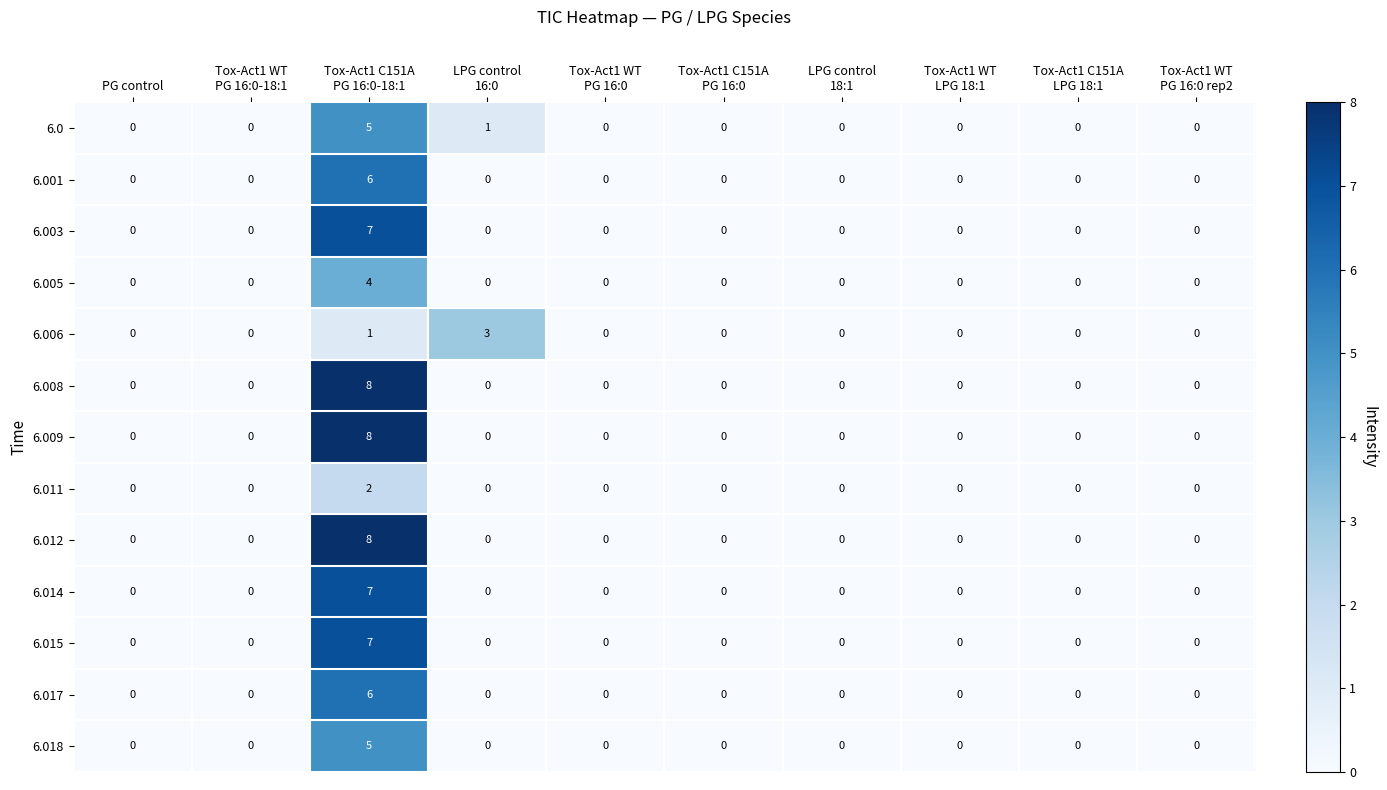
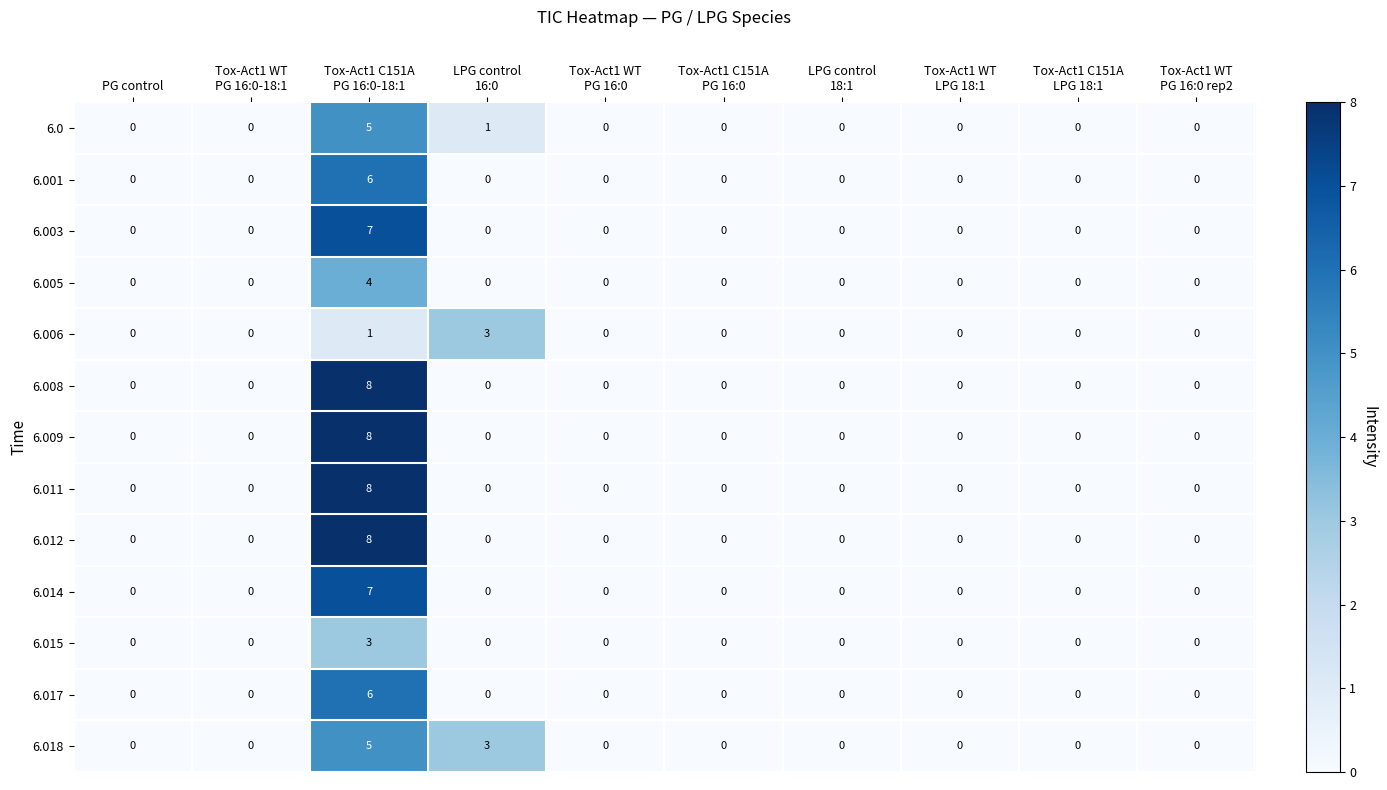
  {
    "6.0": {
      "PG control": 0,
      "Tox-Act1 WT PG 16:0-18:1": 0,
      "Tox-Act1 C151A PG 16:0-18:1": 5,
      "LPG control 16:0": 1,
      "Tox-Act1 WT PG 16:0": 0,
      "Tox-Act1 C151A PG 16:0": 0,
      "LPG control 18:1": 0,
      "Tox-Act1 WT LPG 18:1": 0,
      "Tox-Act1 C151A LPG 18:1": 0,
      "Tox-Act1 WT PG 16:0 rep2": 0
    },
    "6.001": {
      "PG control": 0,
      "Tox-Act1 WT PG 16:0-18:1": 0,
      "Tox-Act1 C151A PG 16:0-18:1": 6,
      "LPG control 16:0": 0,
      "Tox-Act1 WT PG 16:0": 0,
      "Tox-Act1 C151A PG 16:0": 0,
      "LPG control 18:1": 0,
      "Tox-Act1 WT LPG 18:1": 0,
      "Tox-Act1 C151A LPG 18:1": 0,
      "Tox-Act1 WT PG 16:0 rep2": 0
    },
    "6.003": {
      "PG control": 0,
      "Tox-Act1 WT PG 16:0-18:1": 0,
      "Tox-Act1 C151A PG 16:0-18:1": 7,
      "LPG control 16:0": 0,
      "Tox-Act1 WT PG 16:0": 0,
      "Tox-Act1 C151A PG 16:0": 0,
      "LPG control 18:1": 0,
      "Tox-Act1 WT LPG 18:1": 0,
      "Tox-Act1 C151A LPG 18:1": 0,
      "Tox-Act1 WT PG 16:0 rep2": 0
    },
    "6.005": {
      "PG control": 0,
      "Tox-Act1 WT PG 16:0-18:1": 0,
      "Tox-Act1 C151A PG 16:0-18:1": 4,
      "LPG control 16:0": 0,
      "Tox-Act1 WT PG 16:0": 0,
      "Tox-Act1 C151A PG 16:0": 0,
      "LPG control 18:1": 0,
      "Tox-Act1 WT LPG 18:1": 0,
      "Tox-Act1 C151A LPG 18:1": 0,
      "Tox-Act1 WT PG 16:0 rep2": 0
    },
    "6.006": {
      "PG control": 0,
      "Tox-Act1 WT PG 16:0-18:1": 0,
      "Tox-Act1 C151A PG 16:0-18:1": 1,
      "LPG control 16:0": 3,
      "Tox-Act1 WT PG 16:0": 0,
      "Tox-Act1 C151A PG 16:0": 0,
      "LPG control 18:1": 0,
      "Tox-Act1 WT LPG 18:1": 0,
      "Tox-Act1 C151A LPG 18:1": 0,
      "Tox-Act1 WT PG 16:0 rep2": 0
    },
    "6.008": {
      "PG control": 0,
      "Tox-Act1 WT PG 16:0-18:1": 0,
      "Tox-Act1 C151A PG 16:0-18:1": 8,
      "LPG control 16:0": 0,
      "Tox-Act1 WT PG 16:0": 0,
      "Tox-Act1 C151A PG 16:0": 0,
      "LPG control 18:1": 0,
      "Tox-Act1 WT LPG 18:1": 0,
      "Tox-Act1 C151A LPG 18:1": 0,
      "Tox-Act1 WT PG 16:0 rep2": 0
    },
    "6.009": {
      "PG control": 0,
      "Tox-Act1 WT PG 16:0-18:1": 0,
      "Tox-Act1 C151A PG 16:0-18:1": 8,
      "LPG control 16:0": 0,
      "Tox-Act1 WT PG 16:0": 0,
      "Tox-Act1 C151A PG 16:0": 0,
      "LPG control 18:1": 0,
      "Tox-Act1 WT LPG 18:1": 0,
      "Tox-Act1 C151A LPG 18:1": 0,
      "Tox-Act1 WT PG 16:0 rep2": 0
    },
    "6.011": {
      "PG control": 0,
      "Tox-Act1 WT PG 16:0-18:1": 0,
-     "Tox-Act1 C151A PG 16:0-18:1": 2,
+     "Tox-Act1 C151A PG 16:0-18:1": 8,
      "LPG control 16:0": 0,
      "Tox-Act1 WT PG 16:0": 0,
      "Tox-Act1 C151A PG 16:0": 0,
      "LPG control 18:1": 0,
      "Tox-Act1 WT LPG 18:1": 0,
      "Tox-Act1 C151A LPG 18:1": 0,
      "Tox-Act1 WT PG 16:0 rep2": 0
    },
    "6.012": {
      "PG control": 0,
      "Tox-Act1 WT PG 16:0-18:1": 0,
      "Tox-Act1 C151A PG 16:0-18:1": 8,
      "LPG control 16:0": 0,
      "Tox-Act1 WT PG 16:0": 0,
      "Tox-Act1 C151A PG 16:0": 0,
      "LPG control 18:1": 0,
      "Tox-Act1 WT LPG 18:1": 0,
      "Tox-Act1 C151A LPG 18:1": 0,
      "Tox-Act1 WT PG 16:0 rep2": 0
    },
    "6.014": {
      "PG control": 0,
      "Tox-Act1 WT PG 16:0-18:1": 0,
      "Tox-Act1 C151A PG 16:0-18:1": 7,
      "LPG control 16:0": 0,
      "Tox-Act1 WT PG 16:0": 0,
      "Tox-Act1 C151A PG 16:0": 0,
      "LPG control 18:1": 0,
      "Tox-Act1 WT LPG 18:1": 0,
      "Tox-Act1 C151A LPG 18:1": 0,
      "Tox-Act1 WT PG 16:0 rep2": 0
    },
    "6.015": {
      "PG control": 0,
      "Tox-Act1 WT PG 16:0-18:1": 0,
-     "Tox-Act1 C151A PG 16:0-18:1": 7,
+     "Tox-Act1 C151A PG 16:0-18:1": 3,
      "LPG control 16:0": 0,
      "Tox-Act1 WT PG 16:0": 0,
      "Tox-Act1 C151A PG 16:0": 0,
      "LPG control 18:1": 0,
      "Tox-Act1 WT LPG 18:1": 0,
      "Tox-Act1 C151A LPG 18:1": 0,
      "Tox-Act1 WT PG 16:0 rep2": 0
    },
    "6.017": {
      "PG control": 0,
      "Tox-Act1 WT PG 16:0-18:1": 0,
      "Tox-Act1 C151A PG 16:0-18:1": 6,
      "LPG control 16:0": 0,
      "Tox-Act1 WT PG 16:0": 0,
      "Tox-Act1 C151A PG 16:0": 0,
      "LPG control 18:1": 0,
      "Tox-Act1 WT LPG 18:1": 0,
      "Tox-Act1 C151A LPG 18:1": 0,
      "Tox-Act1 WT PG 16:0 rep2": 0
    },
    "6.018": {
      "PG control": 0,
      "Tox-Act1 WT PG 16:0-18:1": 0,
      "Tox-Act1 C151A PG 16:0-18:1": 5,
-     "LPG control 16:0": 0,
+     "LPG control 16:0": 3,
      "Tox-Act1 WT PG 16:0": 0,
      "Tox-Act1 C151A PG 16:0": 0,
      "LPG control 18:1": 0,
      "Tox-Act1 WT LPG 18:1": 0,
      "Tox-Act1 C151A LPG 18:1": 0,
      "Tox-Act1 WT PG 16:0 rep2": 0
    }
  }
